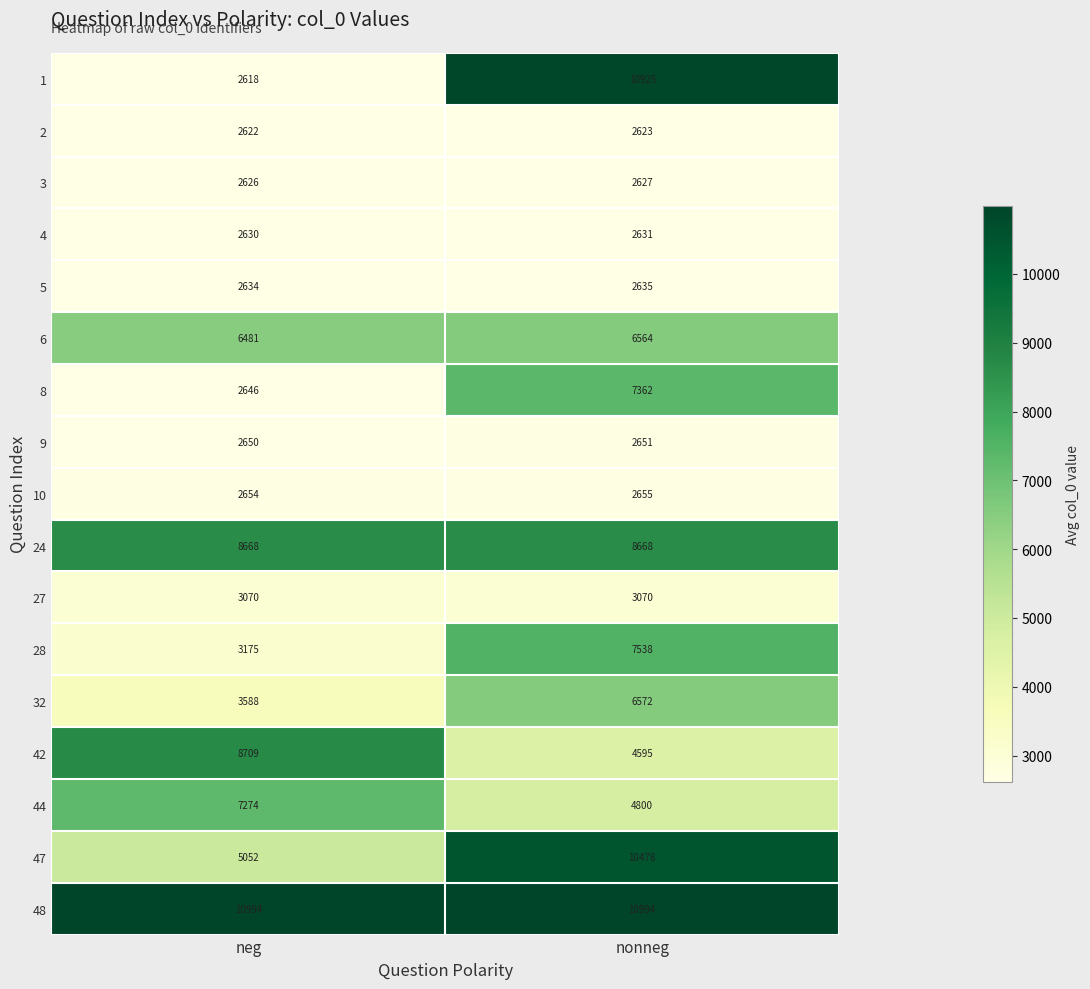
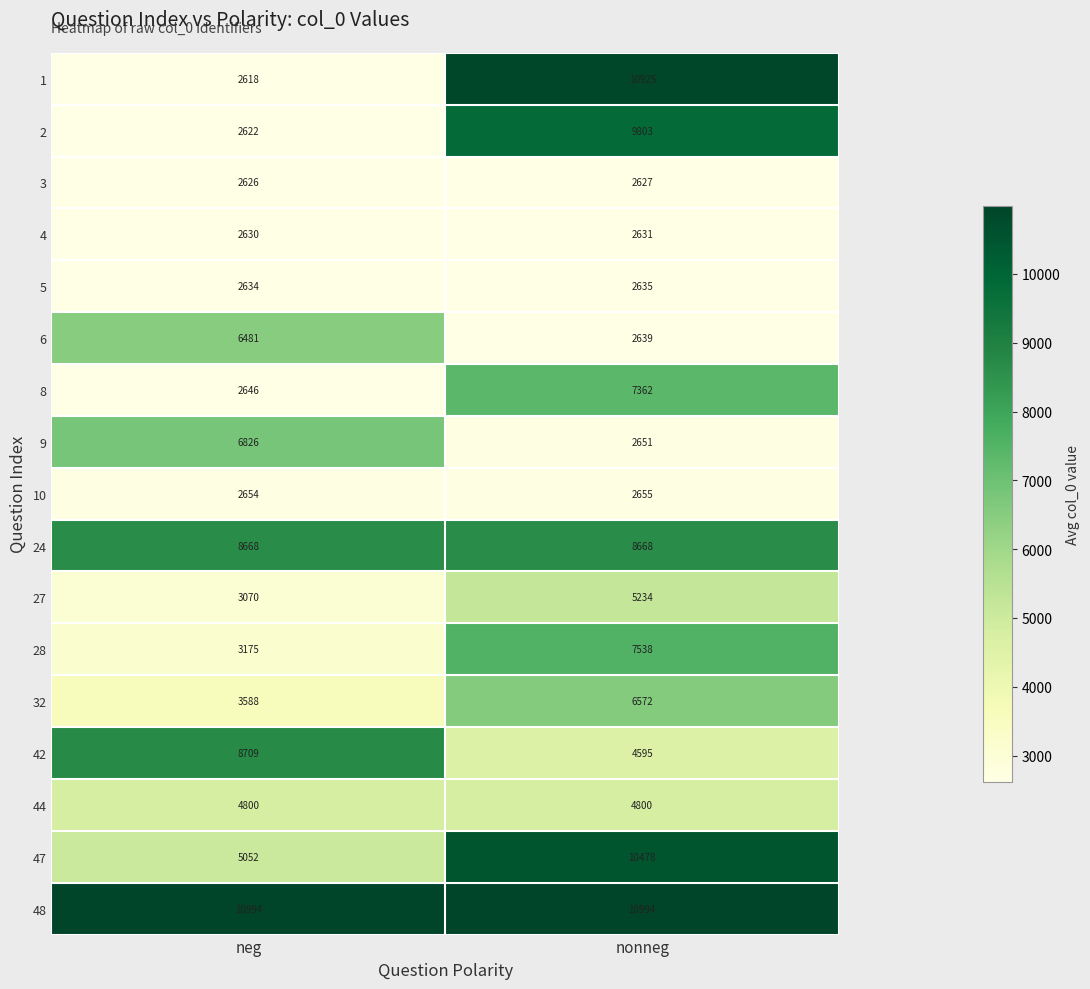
  {
    "1": {
      "neg": 2618
    },
    "2": {
      "neg": 2622,
-     "nonneg": 2623
+     "nonneg": 9803
    },
    "3": {
      "neg": 2626,
      "nonneg": 2627
    },
    "4": {
      "neg": 2630,
      "nonneg": 2631
    },
    "5": {
      "neg": 2634,
      "nonneg": 2635
    },
    "6": {
      "neg": 6481,
-     "nonneg": 6564
+     "nonneg": 2639
    },
    "8": {
      "neg": 2646,
      "nonneg": 7362
    },
    "9": {
-     "neg": 2650,
+     "neg": 6826,
      "nonneg": 2651
    },
    "10": {
      "neg": 2654,
      "nonneg": 2655
    },
    "24": {
      "neg": 8668,
      "nonneg": 8668
    },
    "27": {
      "neg": 3070,
-     "nonneg": 3070
+     "nonneg": 5234
    },
    "28": {
      "neg": 3175,
      "nonneg": 7538
    },
    "32": {
      "neg": 3588,
      "nonneg": 6572
    },
    "42": {
      "neg": 8709,
      "nonneg": 4595
    },
    "44": {
-     "neg": 7274,
+     "neg": 4800,
      "nonneg": 4800
    },
    "47": {
      "neg": 5052,
      "nonneg": 10478
    }
  }
